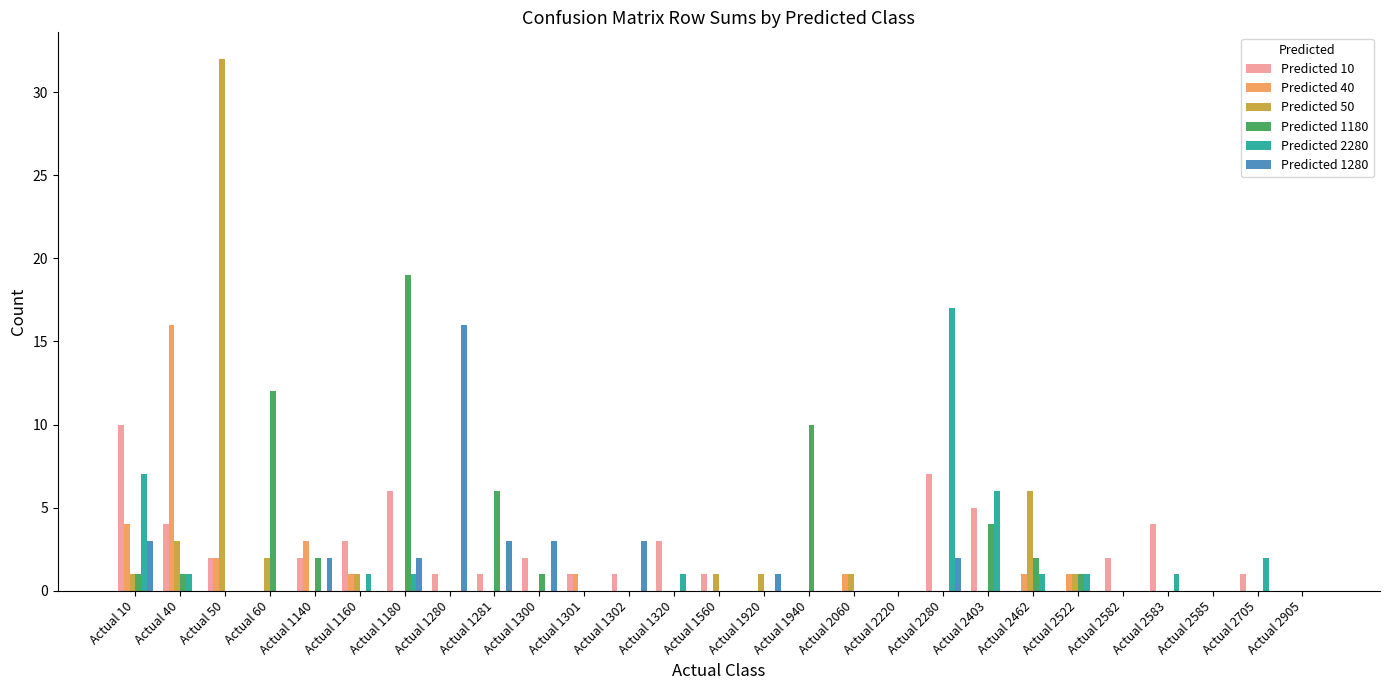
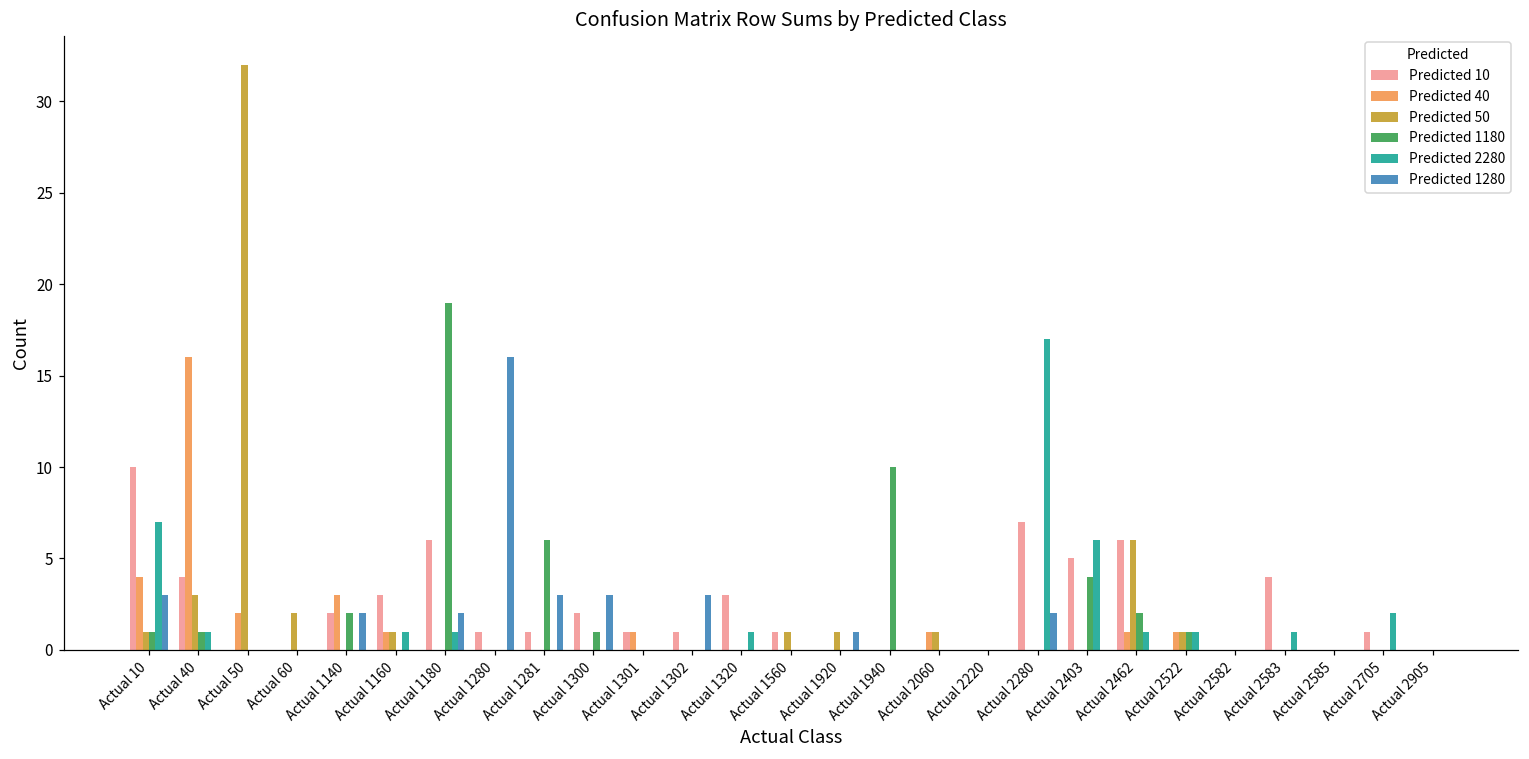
  {
    "Predicted 10": {
      "Actual 10": 10,
      "Actual 40": 4,
-     "Actual 50": 2,
+     "Actual 50": 0,
      "Actual 60": 0,
      "Actual 1140": 2,
      "Actual 1160": 3,
      "Actual 1180": 6,
      "Actual 1280": 1,
      "Actual 1281": 1,
      "Actual 1300": 2,
      "Actual 1301": 1,
      "Actual 1302": 1,
      "Actual 1320": 3,
      "Actual 1560": 1,
      "Actual 1920": 0,
      "Actual 1940": 0,
      "Actual 2060": 0,
      "Actual 2220": 0,
      "Actual 2280": 7,
      "Actual 2403": 5,
-     "Actual 2462": 0,
+     "Actual 2462": 6,
      "Actual 2522": 0,
-     "Actual 2582": 2,
+     "Actual 2582": 0,
      "Actual 2583": 4,
      "Actual 2585": 0,
      "Actual 2705": 1,
      "Actual 2905": 0
    },
    "Predicted 1180": {
      "Actual 10": 1,
      "Actual 40": 1,
      "Actual 50": 0,
-     "Actual 60": 12,
+     "Actual 60": 0,
      "Actual 1140": 2,
      "Actual 1160": 0,
      "Actual 1180": 19,
      "Actual 1280": 0,
      "Actual 1281": 6,
      "Actual 1300": 1,
      "Actual 1301": 0,
      "Actual 1302": 0,
      "Actual 1320": 0,
      "Actual 1560": 0,
      "Actual 1920": 0,
      "Actual 1940": 10,
      "Actual 2060": 0,
      "Actual 2220": 0,
      "Actual 2280": 0,
      "Actual 2403": 4,
      "Actual 2462": 2,
      "Actual 2522": 1,
      "Actual 2582": 0,
      "Actual 2583": 0,
      "Actual 2585": 0,
      "Actual 2705": 0,
      "Actual 2905": 0
    }
  }
